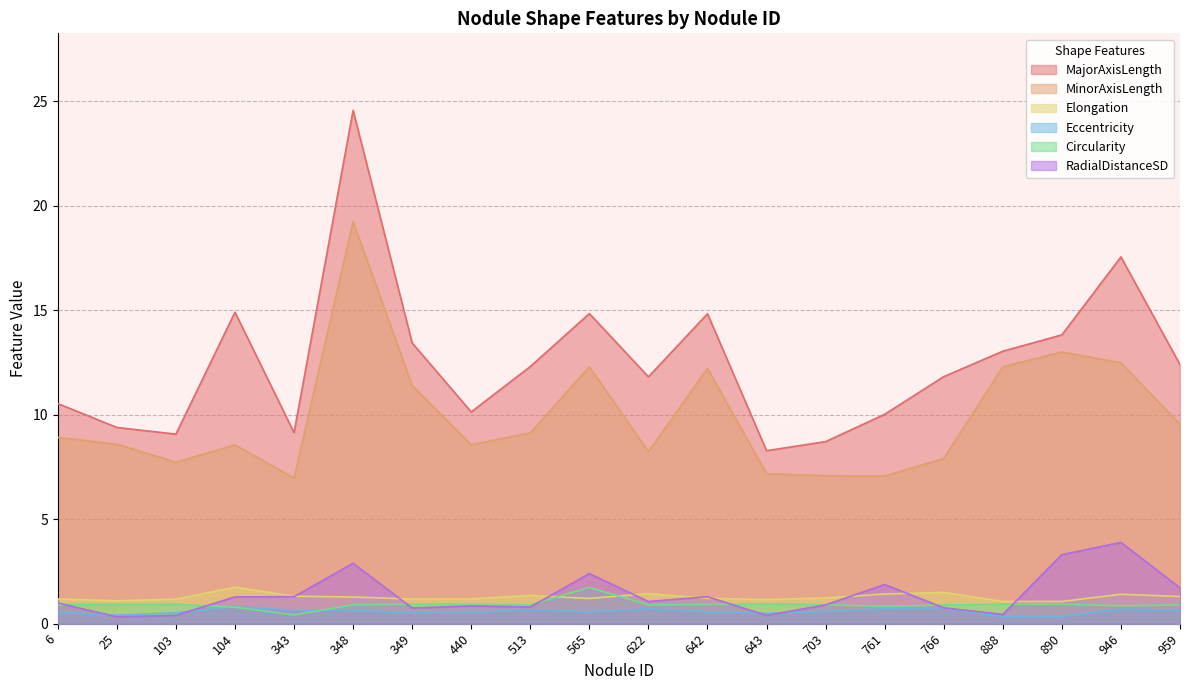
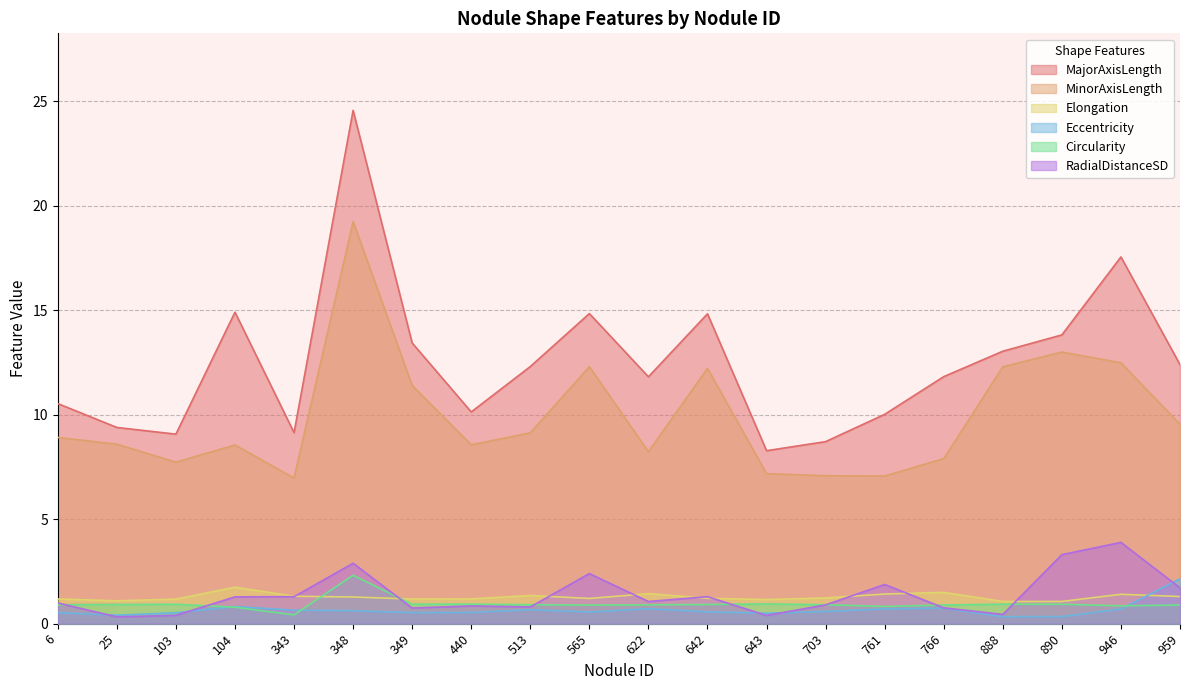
  {
    "Eccentricity": {
      "6": 0.5,
      "103": 0.5,
      "343": 0.6,
      "348": 0.6,
      "349": 0.5,
      "440": 0.5,
      "513": 0.7,
      "565": 0.6,
      "622": 0.7,
      "642": 0.6,
      "703": 0.6,
      "890": 0.3,
      "946": 0.7,
-     "959": 0.6
+     "959": 2.1
    },
    "Circularity": {
      "25": 0.9,
      "103": 0.9,
      "343": 0.4,
-     "348": 0.9,
+     "348": 2.3,
      "349": 0.9,
-     "565": 1.7,
+     "565": 0.9,
      "622": 0.9,
      "642": 0.9,
      "643": 0.9,
      "766": 0.9,
      "888": 0.9,
      "890": 0.9,
      "946": 0.9,
      "959": 0.9
    },
    "RadialDistanceSD": {
      "103": 0.4,
      "104": 1.3,
      "348": 2.9,
      "349": 0.7,
      "565": 2.4,
      "622": 1.1,
      "761": 1.9,
      "890": 3.3,
      "946": 3.9,
      "959": 1.7
    }
  }
